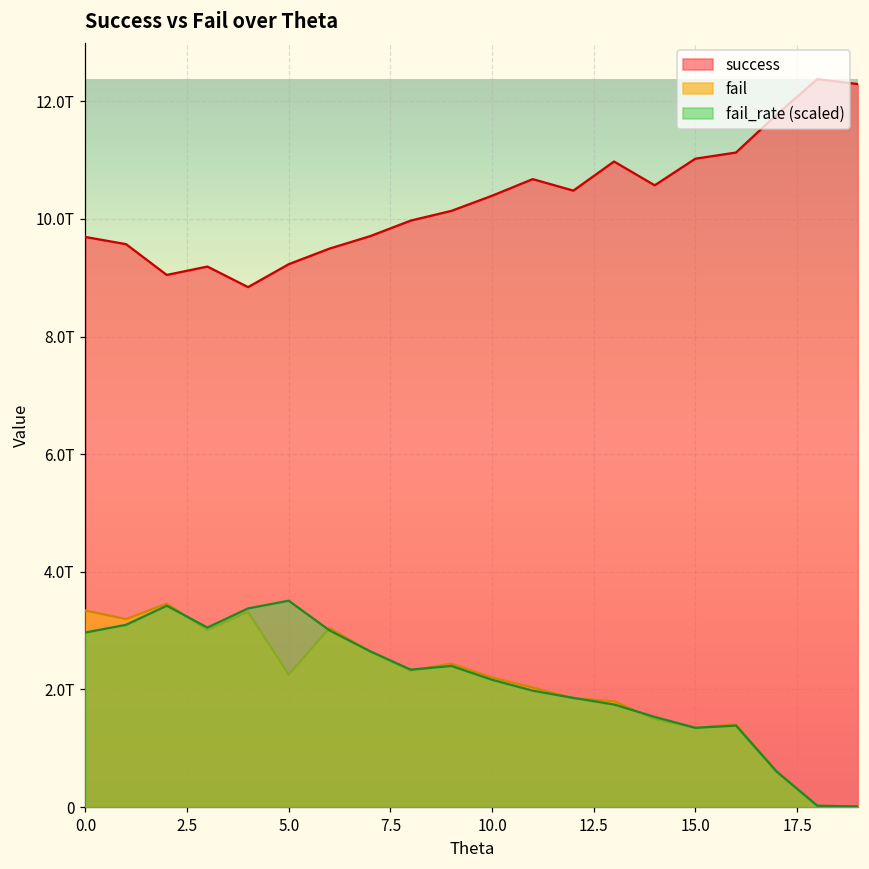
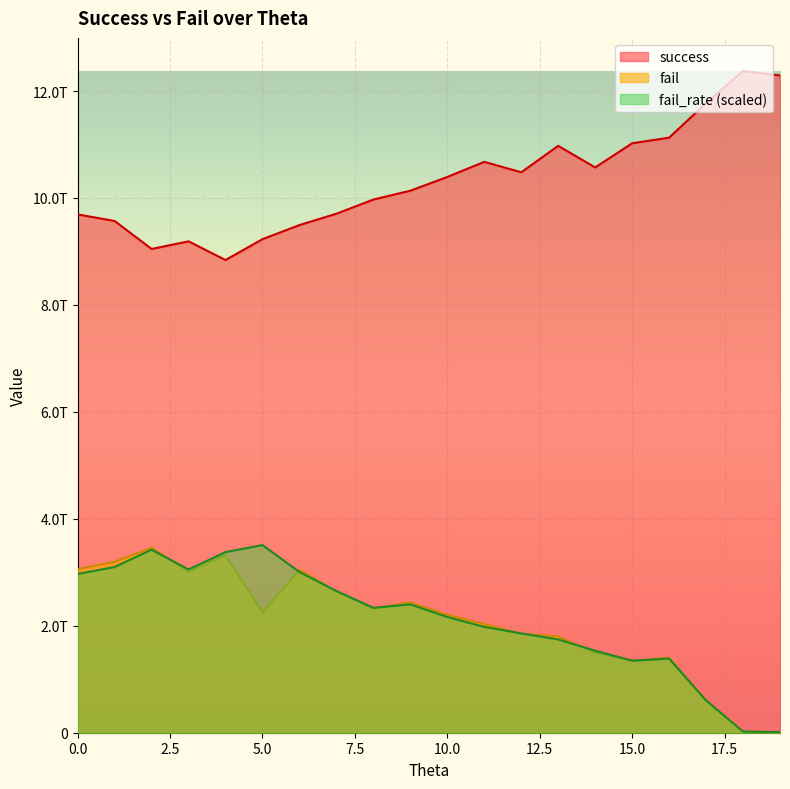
  {
    "success": {
      "0.0": "9.7T",
      "5.0": "9.2T",
      "10.0": "10.4T",
      "15.0": "11.0T"
    },
    "fail": {
-     "0.0": "3.3T",
+     "0.0": "3.1T",
      "5.0": "2.3T"
    },
    "fail_rate (scaled)": {
      "0.0": "3.0T",
      "5.0": "3.5T"
    }
  }
